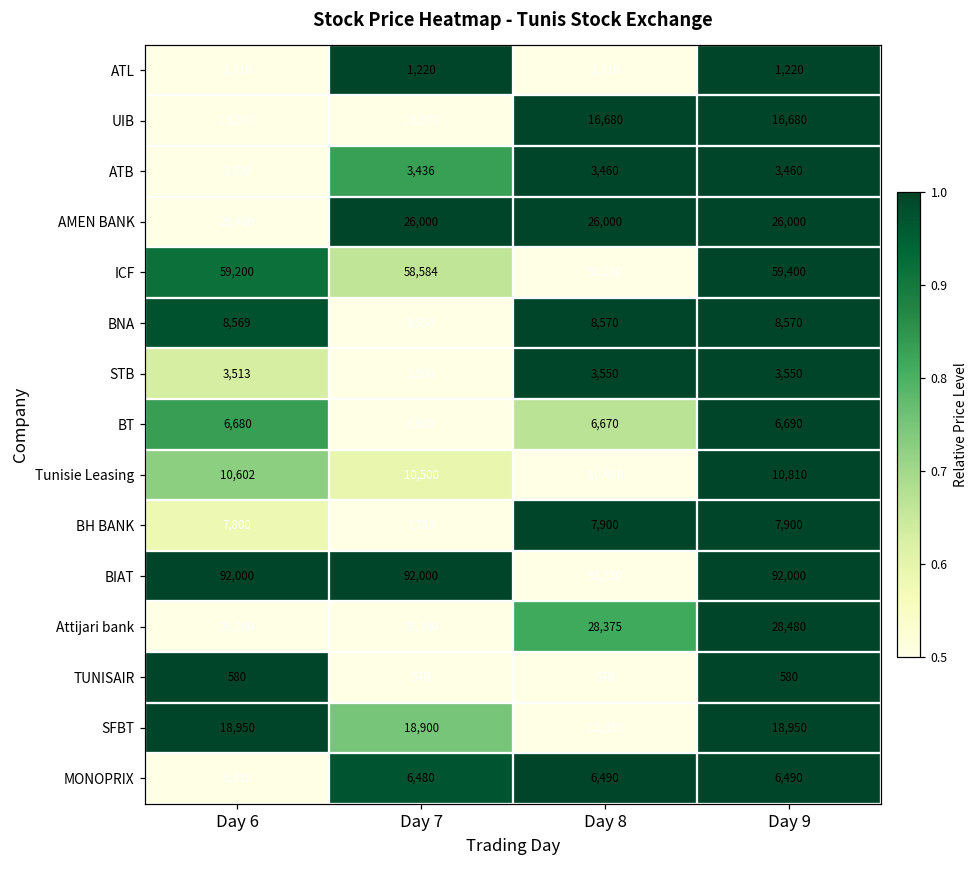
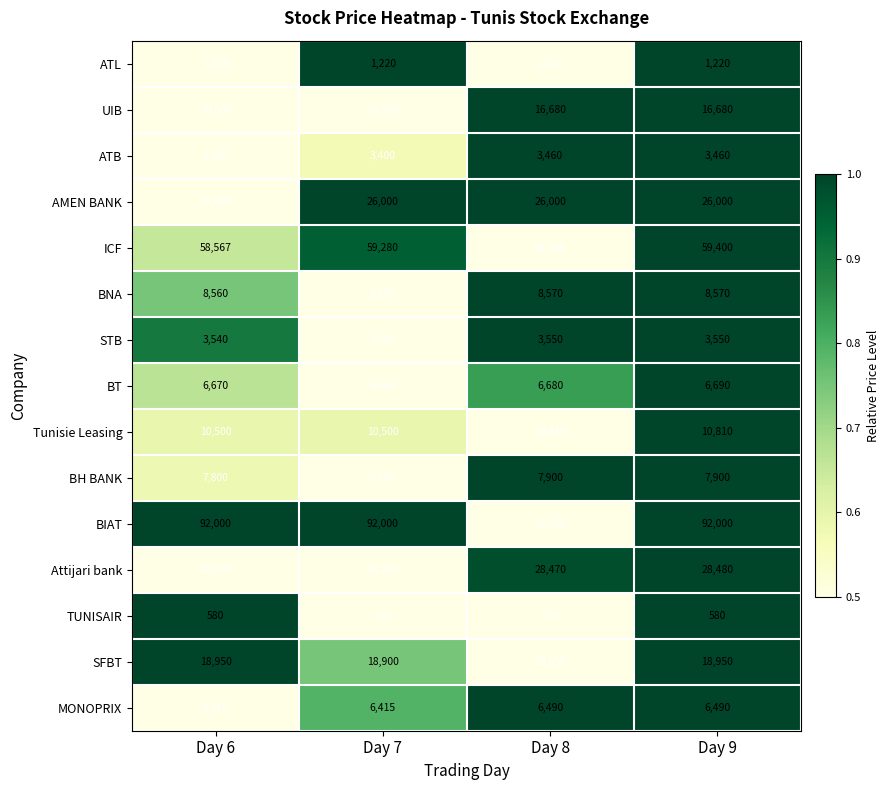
  {
    "ATL": {
      "Day 7": "1,220",
      "Day 9": "1,220"
    },
    "UIB": {
      "Day 8": "16,680",
      "Day 9": "16,680"
    },
    "ATB": {
-     "Day 7": "3,436",
+     "Day 7": "3,400",
      "Day 8": "3,460",
      "Day 9": "3,460"
    },
    "AMEN BANK": {
      "Day 7": "26,000",
      "Day 8": "26,000",
      "Day 9": "26,000"
    },
    "ICF": {
-     "Day 6": "59,200",
-     "Day 7": "58,584",
+     "Day 6": "58,567",
+     "Day 7": "59,280",
      "Day 9": "59,400"
    },
    "BNA": {
-     "Day 6": "8,569",
+     "Day 6": "8,560",
      "Day 8": "8,570",
      "Day 9": "8,570"
    },
    "STB": {
-     "Day 6": "3,513",
+     "Day 6": "3,540",
      "Day 8": "3,550",
      "Day 9": "3,550"
    },
    "BT": {
-     "Day 6": "6,680",
-     "Day 8": "6,670",
+     "Day 6": "6,670",
+     "Day 8": "6,680",
      "Day 9": "6,690"
    },
    "Tunisie Leasing": {
-     "Day 6": "10,602",
+     "Day 6": "10,500",
      "Day 7": "10,500",
      "Day 9": "10,810"
    },
    "BH BANK": {
      "Day 6": "7,800",
      "Day 8": "7,900",
      "Day 9": "7,900"
    },
    "BIAT": {
      "Day 6": "92,000",
      "Day 7": "92,000",
      "Day 9": "92,000"
    },
    "Attijari bank": {
-     "Day 8": "28,375",
+     "Day 8": "28,470",
      "Day 9": "28,480"
    },
    "TUNISAIR": {
      "Day 6": "580",
      "Day 9": "580"
    },
    "SFBT": {
      "Day 6": "18,950",
      "Day 7": "18,900",
      "Day 9": "18,950"
    },
    "MONOPRIX": {
-     "Day 7": "6,480",
+     "Day 7": "6,415",
      "Day 8": "6,490",
      "Day 9": "6,490"
    }
  }
